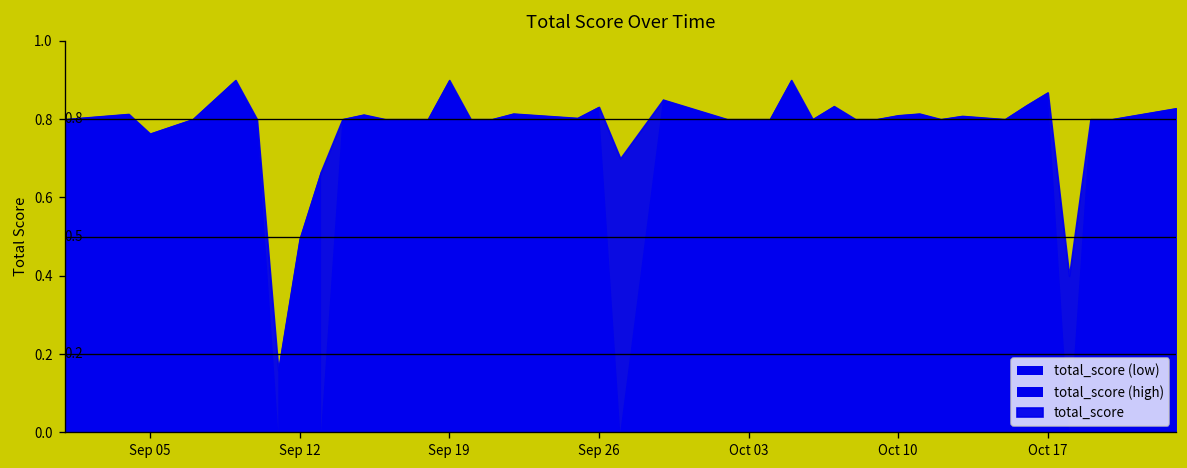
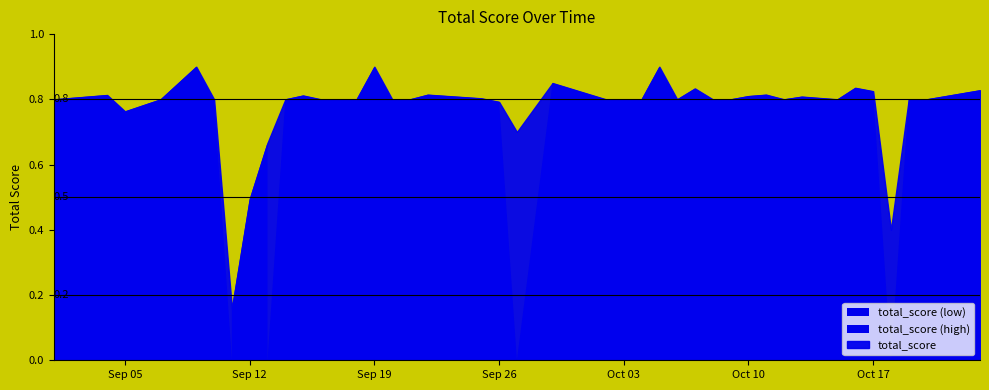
  {
    "Sep 05": 0.76,
    "Sep 12": 0.49,
    "Sep 19": 0.90,
-   "Sep 26": 0.83,
+   "Sep 26": 0.79,
    "Oct 10": 0.81,
-   "Oct 17": 0.87
+   "Oct 17": 0.83
  }
